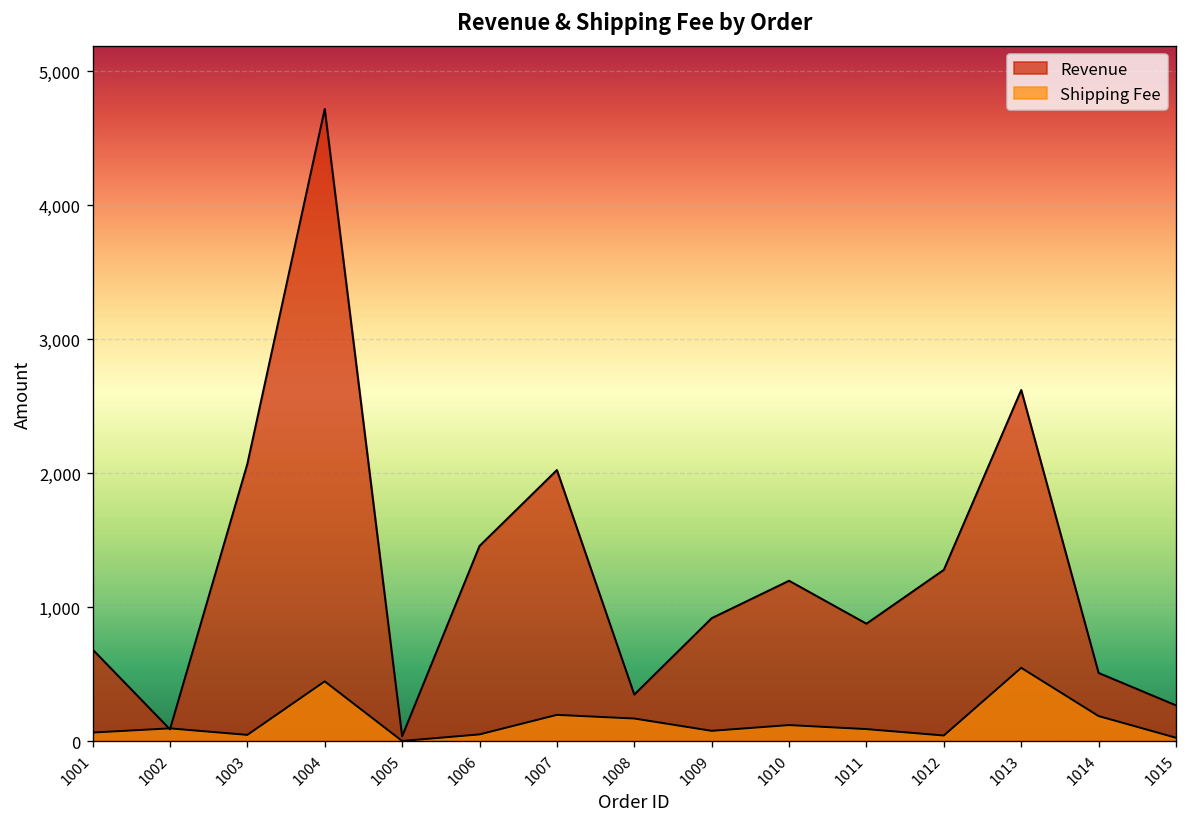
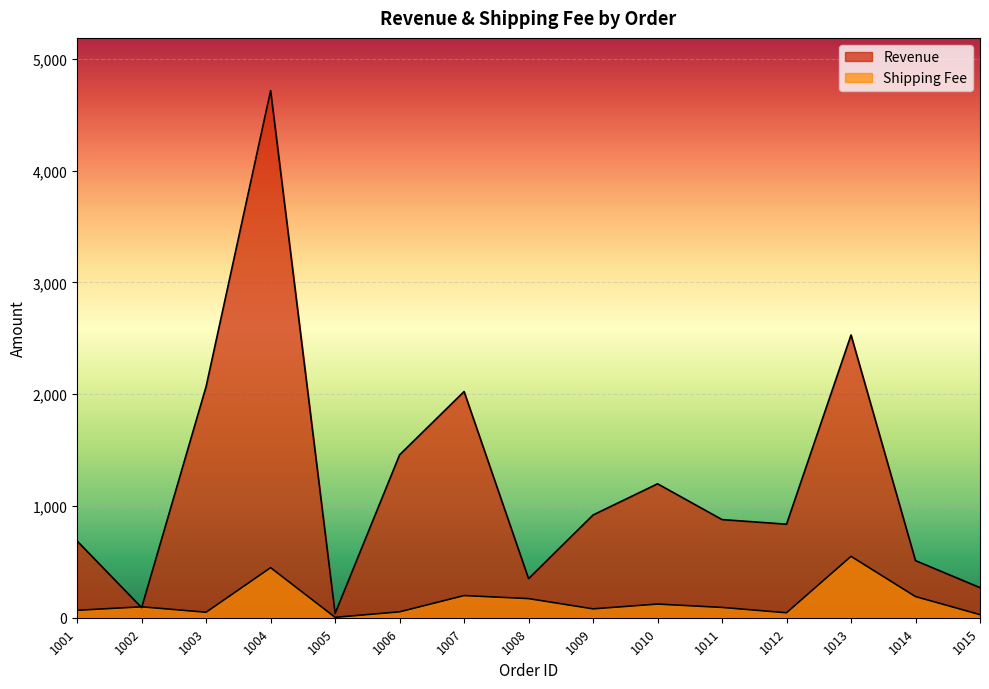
  {
    "Revenue": {
      "1001": "690",
      "1003": "2,070",
      "1004": "4,720",
      "1005": "40",
      "1006": "1,460",
      "1007": "2,020",
      "1008": "350",
      "1009": "920",
      "1010": "1,200",
      "1011": "880",
-     "1012": "1,280",
-     "1013": "2,620",
+     "1012": "840",
+     "1013": "2,530",
      "1014": "510",
      "1015": "270"
    },
    "Shipping Fee": {
      "1001": "70",
      "1003": "50",
      "1004": "450",
      "1005": "0",
      "1006": "50",
      "1007": "200",
      "1008": "170",
      "1009": "80",
      "1010": "120",
      "1011": "90",
      "1012": "40",
      "1013": "550",
      "1014": "190",
      "1015": "30"
    }
  }
